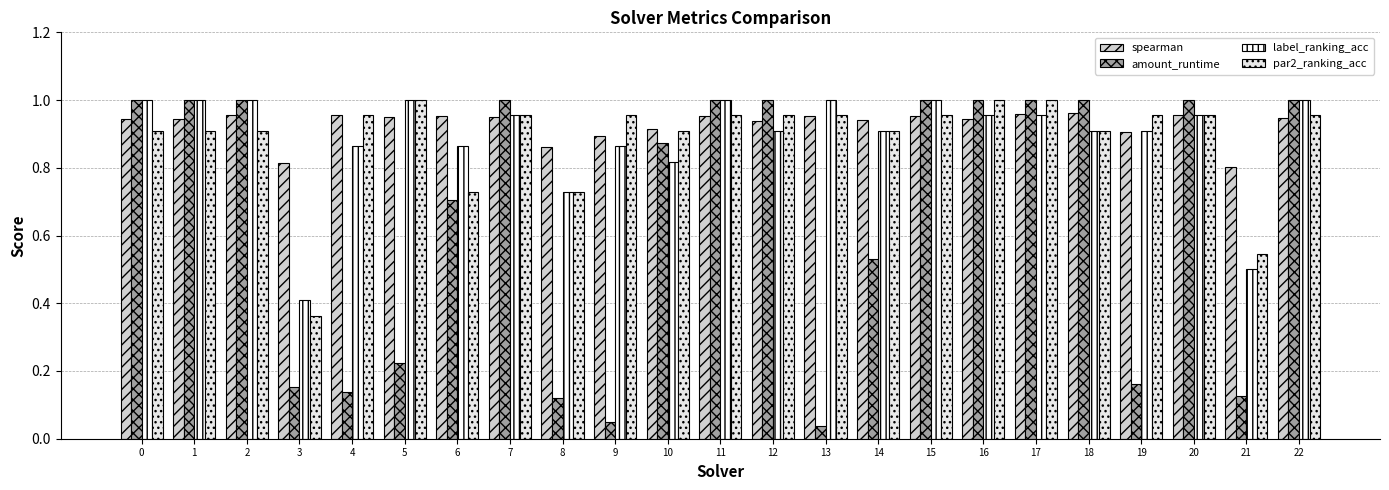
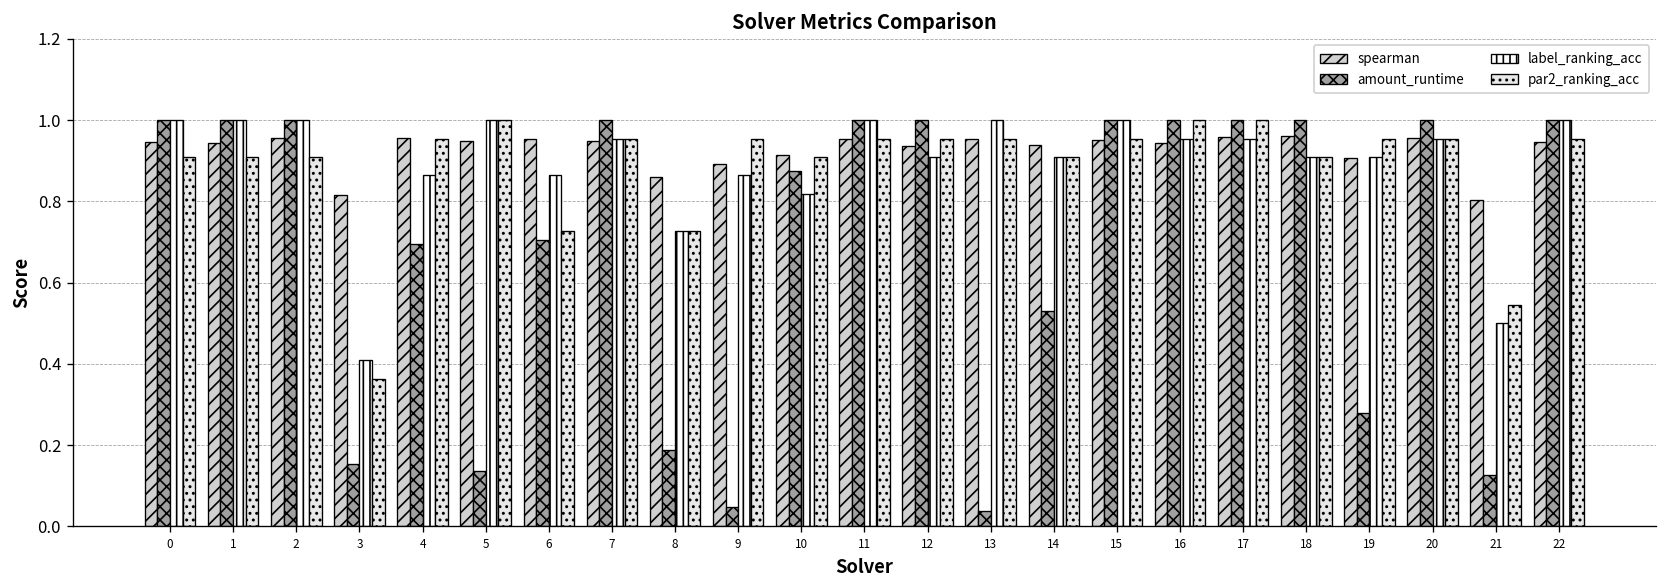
  {
    "amount_runtime": {
      "0": 1.00,
      "1": 1.00,
      "2": 1.00,
      "3": 0.15,
-     "4": 0.14,
-     "5": 0.22,
+     "4": 0.69,
+     "5": 0.14,
      "6": 0.70,
      "7": 1.00,
-     "8": 0.12,
+     "8": 0.19,
      "9": 0.05,
      "10": 0.87,
      "11": 1.00,
      "12": 1.00,
      "13": 0.04,
      "14": 0.53,
      "15": 1.00,
      "16": 1.00,
      "17": 1.00,
      "18": 1.00,
-     "19": 0.16,
+     "19": 0.28,
      "20": 1.00,
      "21": 0.13,
      "22": 1.00
    }
  }
